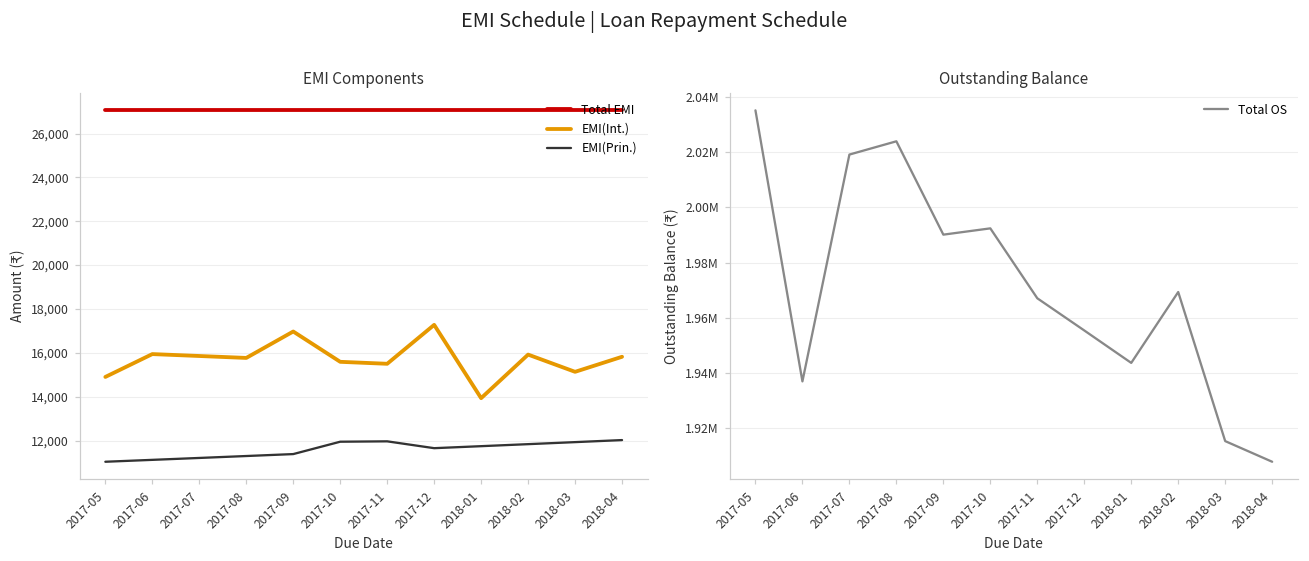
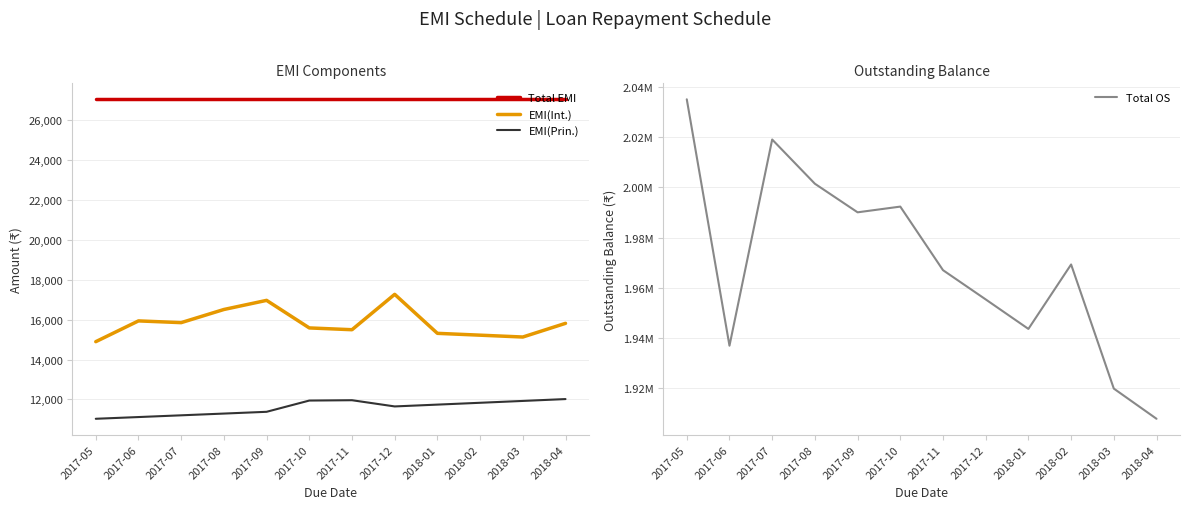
  {
    "EMI Components": {
      "Total EMI": {
        "2017-05": "27,100",
        "2017-06": "27,100",
        "2017-07": "27,100",
        "2017-08": "27,100",
        "2017-09": "27,100",
        "2017-10": "27,100",
        "2017-11": "27,100",
        "2017-12": "27,100",
        "2018-01": "27,100",
        "2018-02": "27,100",
        "2018-03": "27,100",
        "2018-04": "27,100"
      },
      "EMI(Int.)": {
        "2017-05": "14,900",
        "2017-06": "15,900",
        "2017-07": "15,900",
-       "2017-08": "15,800",
+       "2017-08": "16,500",
        "2017-09": "17,000",
        "2017-10": "15,600",
        "2017-11": "15,500",
        "2017-12": "17,300",
-       "2018-01": "13,900",
-       "2018-02": "15,900",
+       "2018-01": "15,300",
+       "2018-02": "15,200",
        "2018-03": "15,100",
        "2018-04": "15,800"
      },
      "EMI(Prin.)": {
        "2017-05": "11,000",
        "2017-06": "11,100",
        "2017-07": "11,200",
        "2017-08": "11,300",
        "2017-09": "11,400",
        "2017-10": "11,900",
        "2017-11": "12,000",
        "2017-12": "11,700",
        "2018-01": "11,700",
        "2018-02": "11,800",
        "2018-03": "11,900",
        "2018-04": "12,000"
      }
    },
    "Outstanding Balance": {
      "2017-05": "2035000",
      "2017-06": "1937000",
      "2017-07": "2019000",
-     "2017-08": "2024000",
+     "2017-08": "2001000",
      "2017-09": "1990000",
      "2017-10": "1992000",
      "2017-11": "1967000",
      "2017-12": "1955000",
      "2018-01": "1944000",
      "2018-02": "1969000",
-     "2018-03": "1915000",
+     "2018-03": "1920000",
      "2018-04": "1908000"
    }
  }
